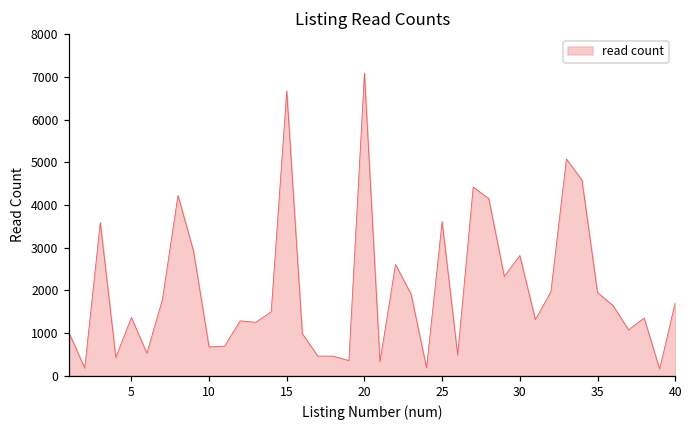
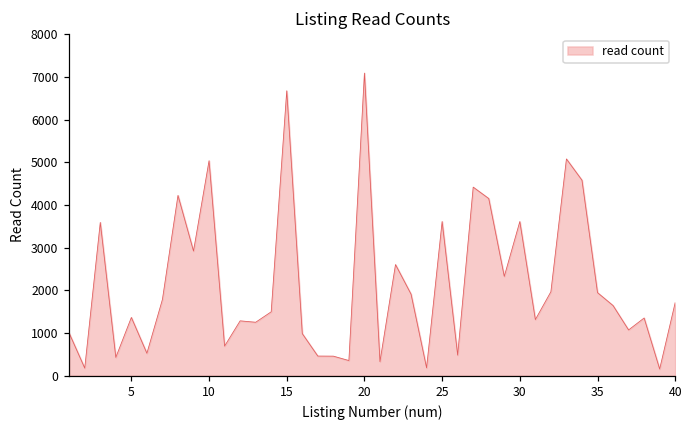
  {
    "5": 1400,
-   "10": 700,
+   "10": 5000,
    "15": 6700,
    "20": 7100,
    "25": 3600,
-   "30": 2800,
+   "30": 3600,
    "35": 1900,
    "40": 1700
  }
